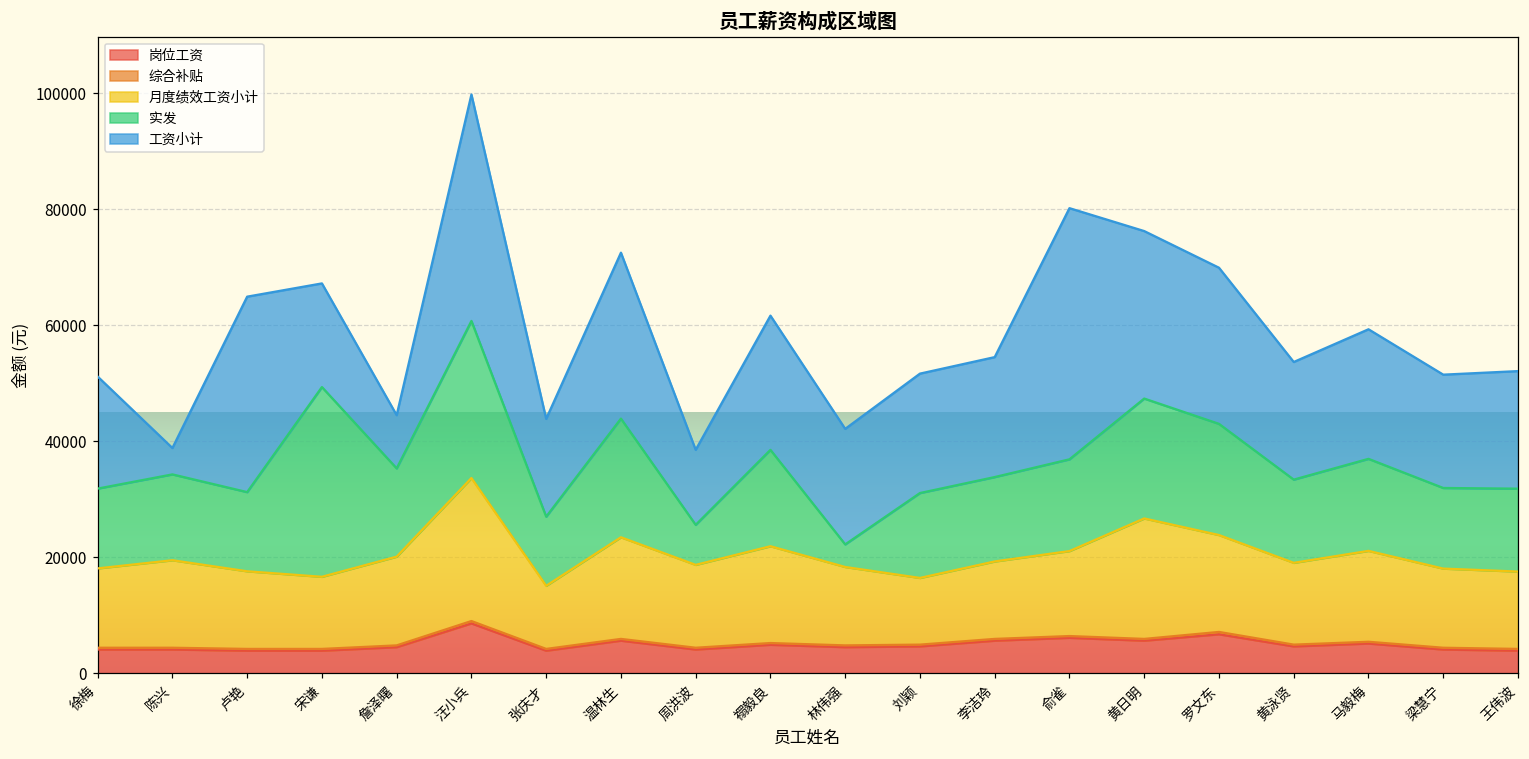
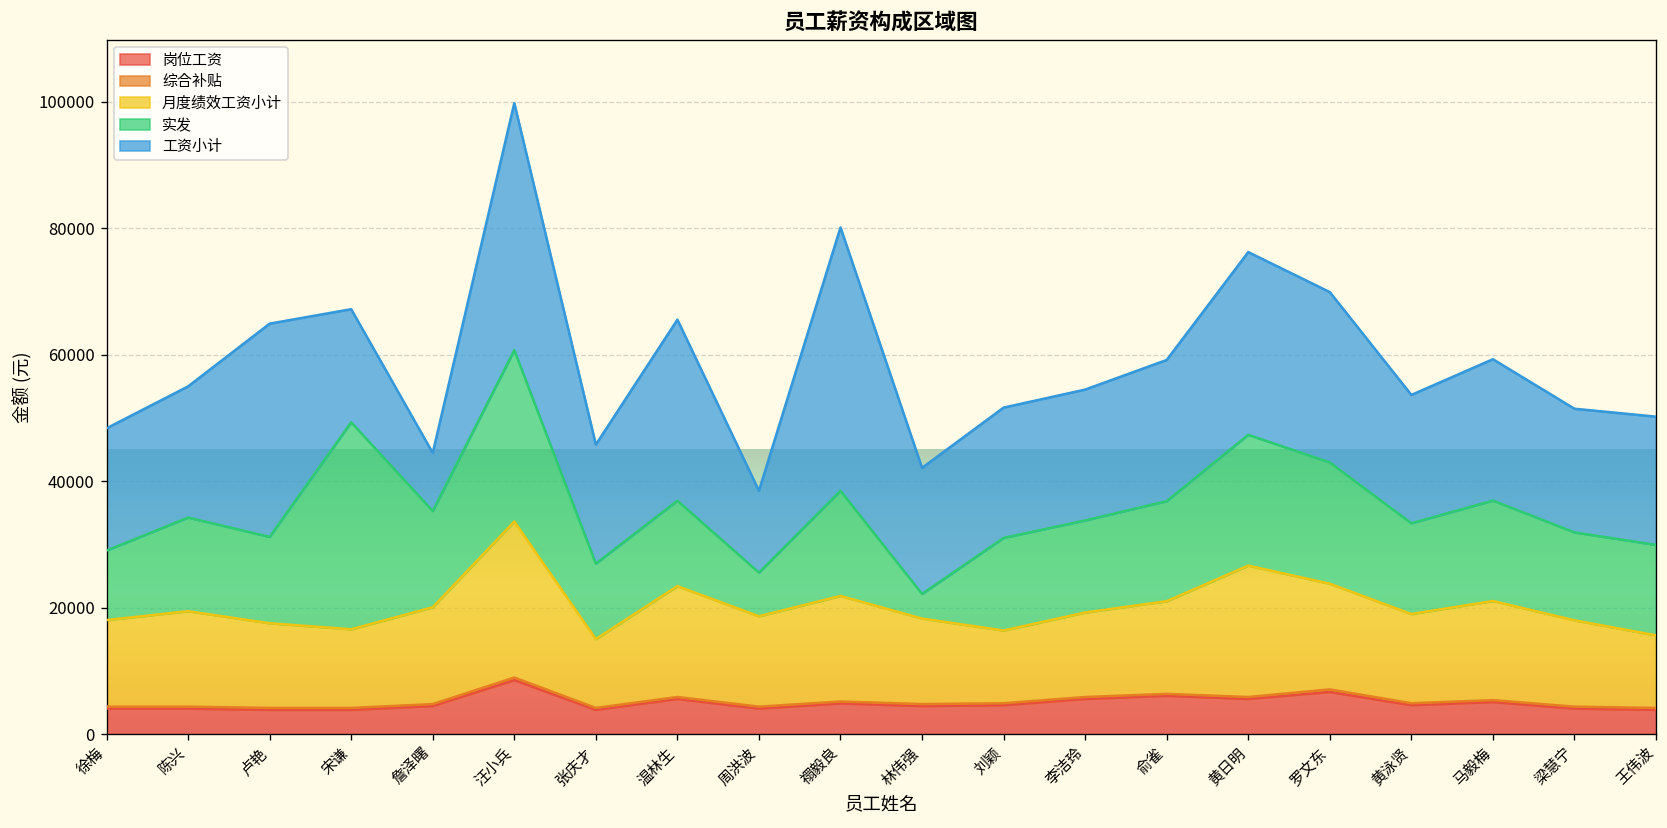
  {
    "月度绩效工资小计": {
      "徐梅": 14000,
      "陈兴": 15000,
      "卢艳": 13000,
      "宋谦": 12000,
      "詹泽曙": 15000,
      "汪小兵": 25000,
      "张庆才": 11000,
      "温林生": 18000,
      "周洪波": 14000,
      "禤毅良": 17000,
      "林伟强": 14000,
      "刘颖": 12000,
      "李洁玲": 13000,
      "俞雀": 15000,
      "黄日明": 21000,
      "罗文东": 17000,
      "黄泳贤": 14000,
      "马毅梅": 16000,
      "梁慧宁": 14000,
-     "王伟波": 13000
+     "王伟波": 11000
    },
    "实发": {
-     "徐梅": 14000,
+     "徐梅": 11000,
      "陈兴": 15000,
      "卢艳": 14000,
      "宋谦": 33000,
      "詹泽曙": 15000,
      "汪小兵": 27000,
      "张庆才": 12000,
-     "温林生": 20000,
+     "温林生": 14000,
      "周洪波": 7000,
      "禤毅良": 17000,
      "林伟强": 4000,
      "刘颖": 15000,
      "李洁玲": 15000,
      "俞雀": 16000,
      "黄日明": 21000,
      "罗文东": 19000,
      "黄泳贤": 14000,
      "马毅梅": 16000,
      "梁慧宁": 14000,
      "王伟波": 14000
    },
    "工资小计": {
      "徐梅": 19000,
-     "陈兴": 5000,
+     "陈兴": 21000,
      "卢艳": 34000,
      "宋谦": 18000,
      "詹泽曙": 9000,
      "汪小兵": 39000,
-     "张庆才": 17000,
+     "张庆才": 19000,
      "温林生": 29000,
      "周洪波": 13000,
-     "禤毅良": 23000,
+     "禤毅良": 42000,
      "林伟强": 20000,
      "刘颖": 21000,
      "李洁玲": 21000,
-     "俞雀": 43000,
+     "俞雀": 22000,
      "黄日明": 29000,
      "罗文东": 27000,
      "黄泳贤": 20000,
      "马毅梅": 22000,
      "梁慧宁": 20000,
      "王伟波": 20000
    }
  }
